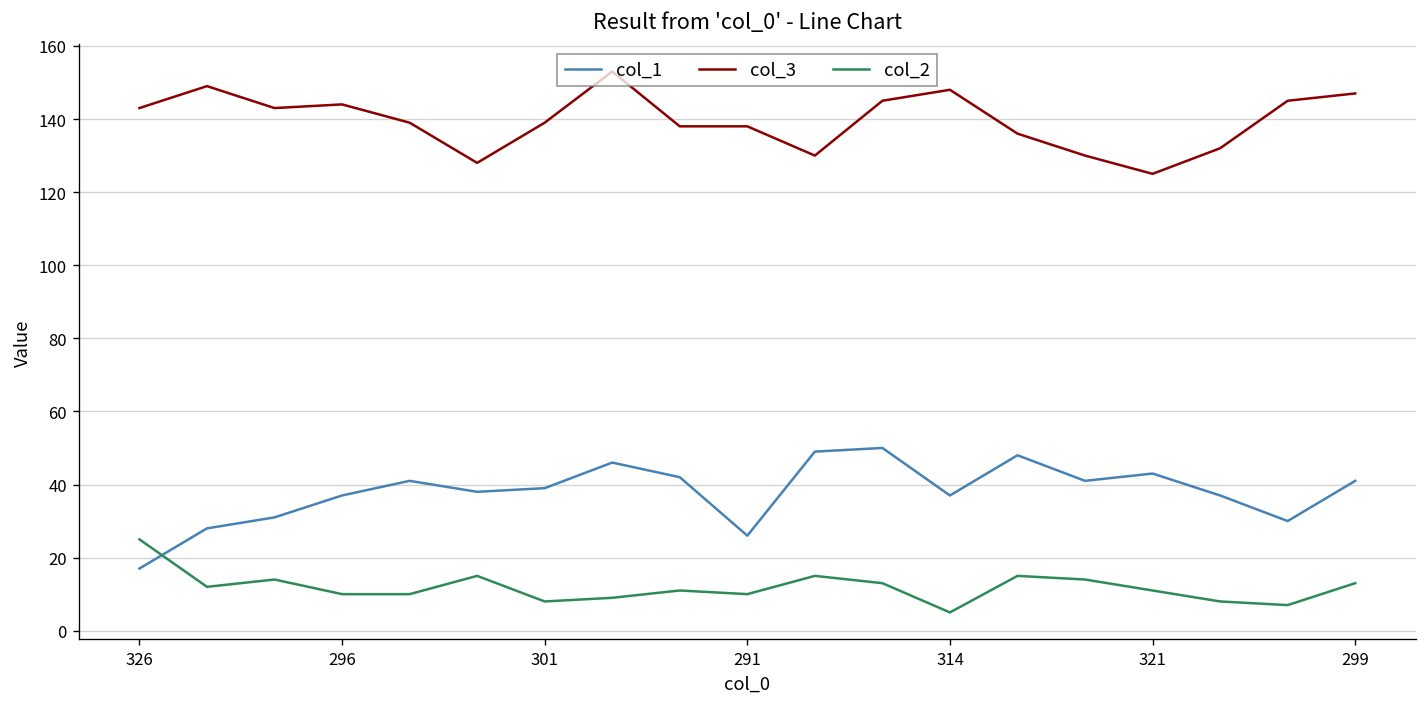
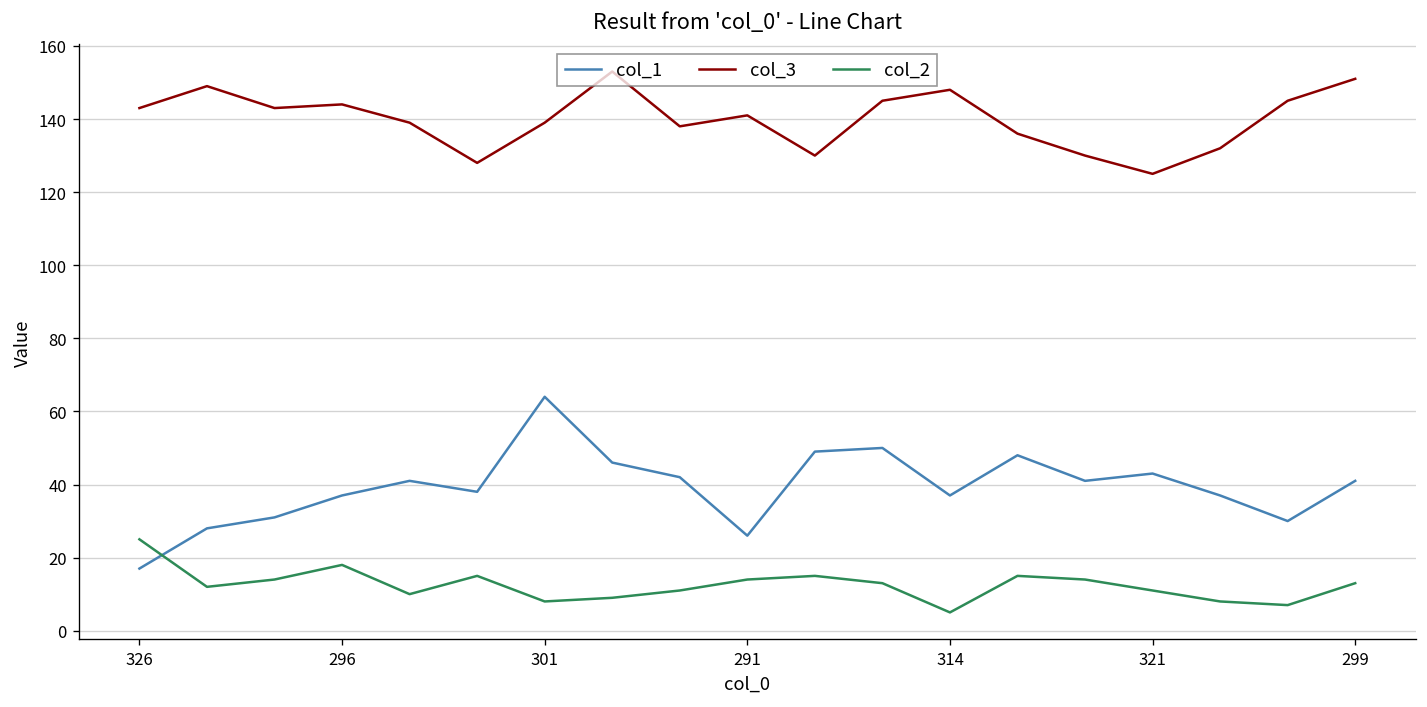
  {
    "col_1": {
      "326": 17,
      "296": 37,
-     "301": 39,
+     "301": 64,
      "291": 26,
      "314": 37,
      "321": 43,
      "299": 41
    },
    "col_3": {
      "326": 143,
      "296": 144,
      "301": 139,
-     "291": 138,
+     "291": 141,
      "314": 148,
      "321": 125,
-     "299": 147
+     "299": 151
    },
    "col_2": {
      "326": 25,
-     "296": 10,
+     "296": 18,
      "301": 8,
-     "291": 10,
+     "291": 14,
      "314": 5,
      "321": 11,
      "299": 13
    }
  }
